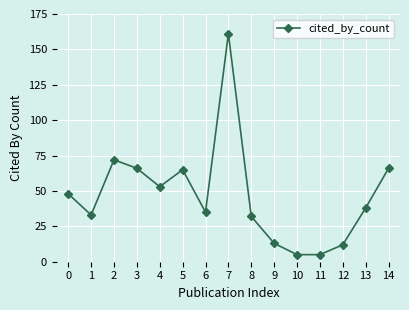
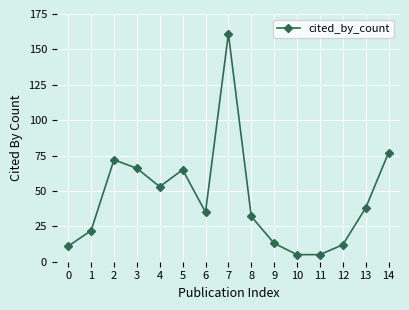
  {
-   "0": 48,
-   "1": 33,
+   "0": 11,
+   "1": 22,
    "2": 72,
    "3": 66,
    "4": 53,
    "5": 65,
    "6": 35,
    "7": 161,
    "8": 32,
    "9": 13,
    "10": 5,
    "11": 5,
    "12": 12,
    "13": 38,
-   "14": 66
+   "14": 77
  }
